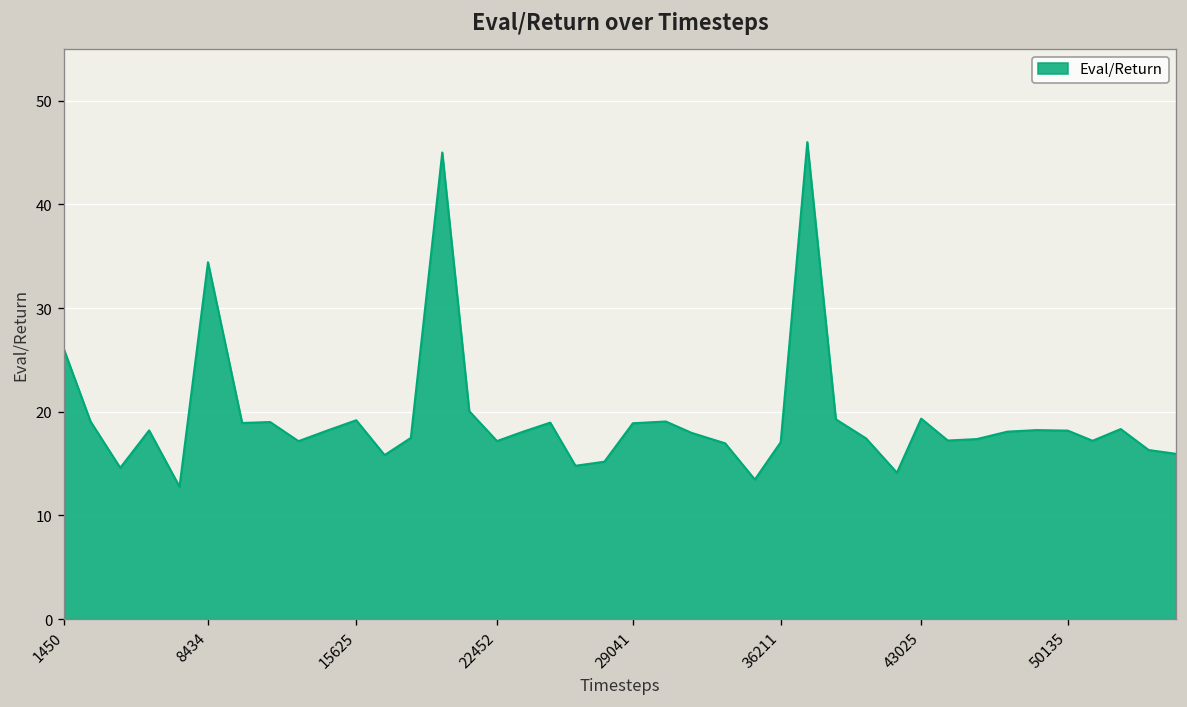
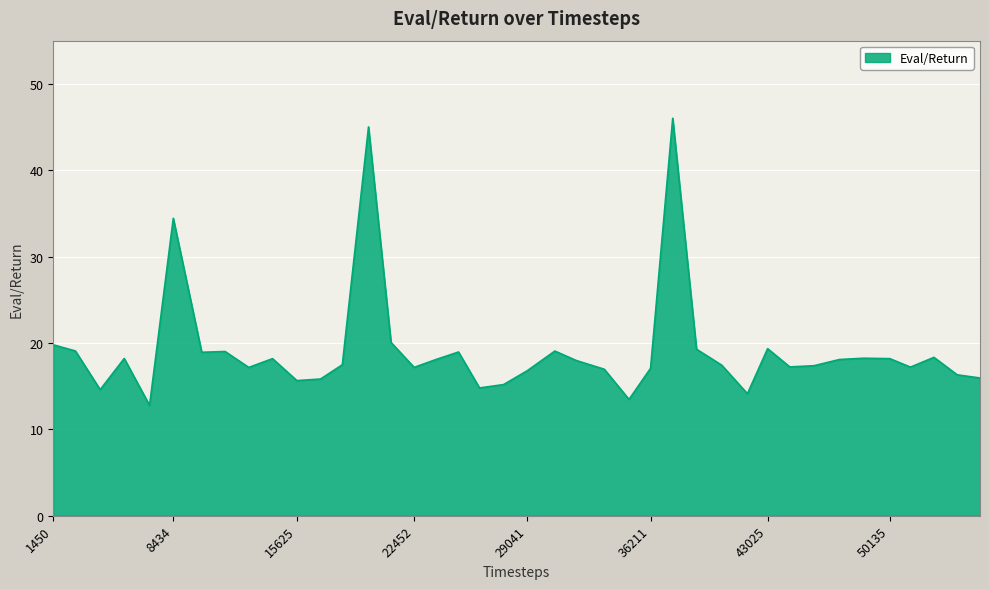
  {
-   "1450": 26,
+   "1450": 20,
    "8434": 34,
-   "15625": 19,
+   "15625": 16,
    "22452": 17,
-   "29041": 19,
+   "29041": 17,
    "36211": 17,
    "43025": 19,
    "50135": 18
  }
